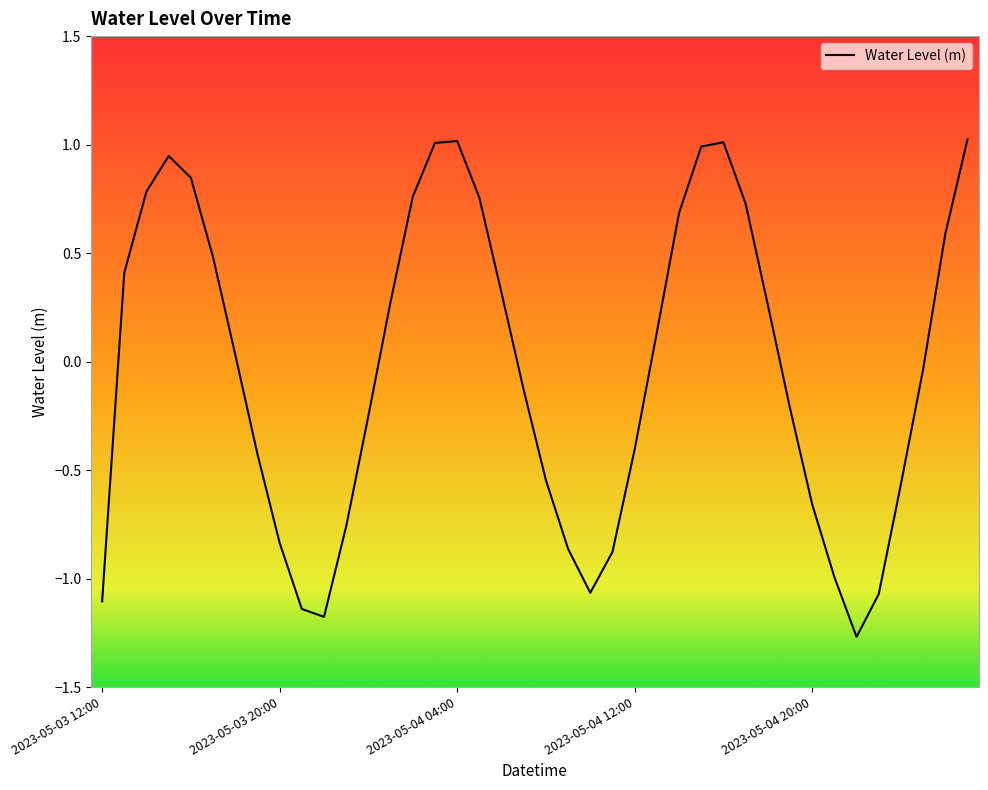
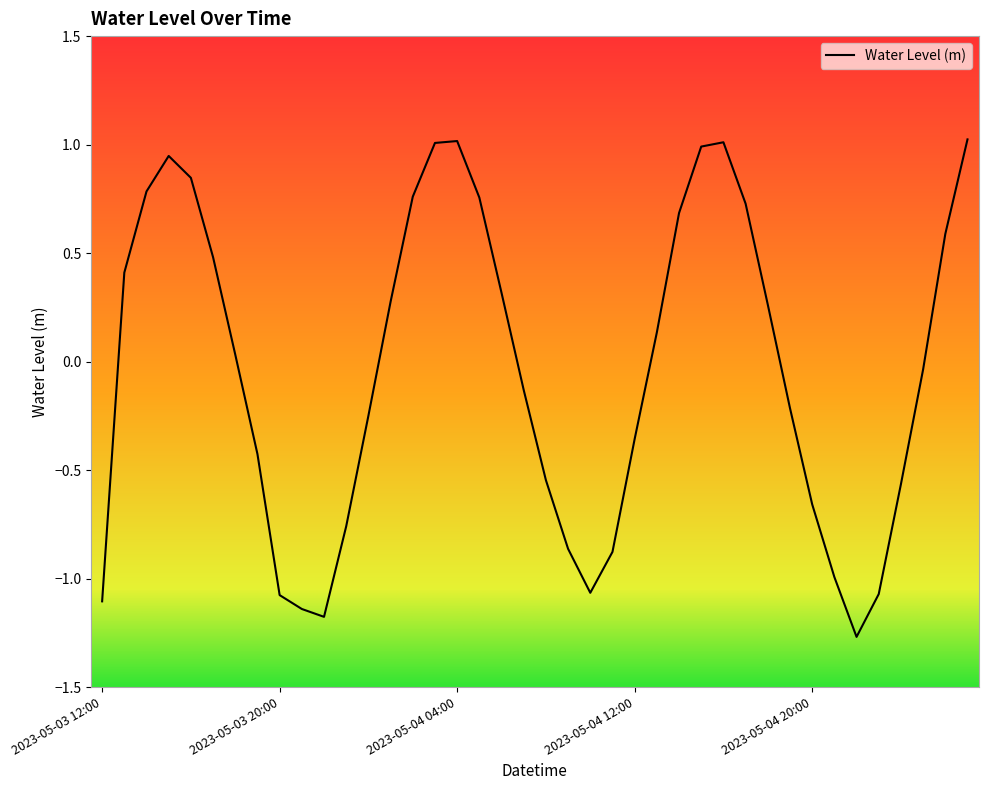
  {
    "2023-05-03 12:00": -1.11,
-   "2023-05-03 20:00": -0.84,
+   "2023-05-03 20:00": -1.08,
    "2023-05-04 04:00": 1.02,
-   "2023-05-04 12:00": -0.41,
+   "2023-05-04 12:00": -0.36,
    "2023-05-04 20:00": -0.66
  }
